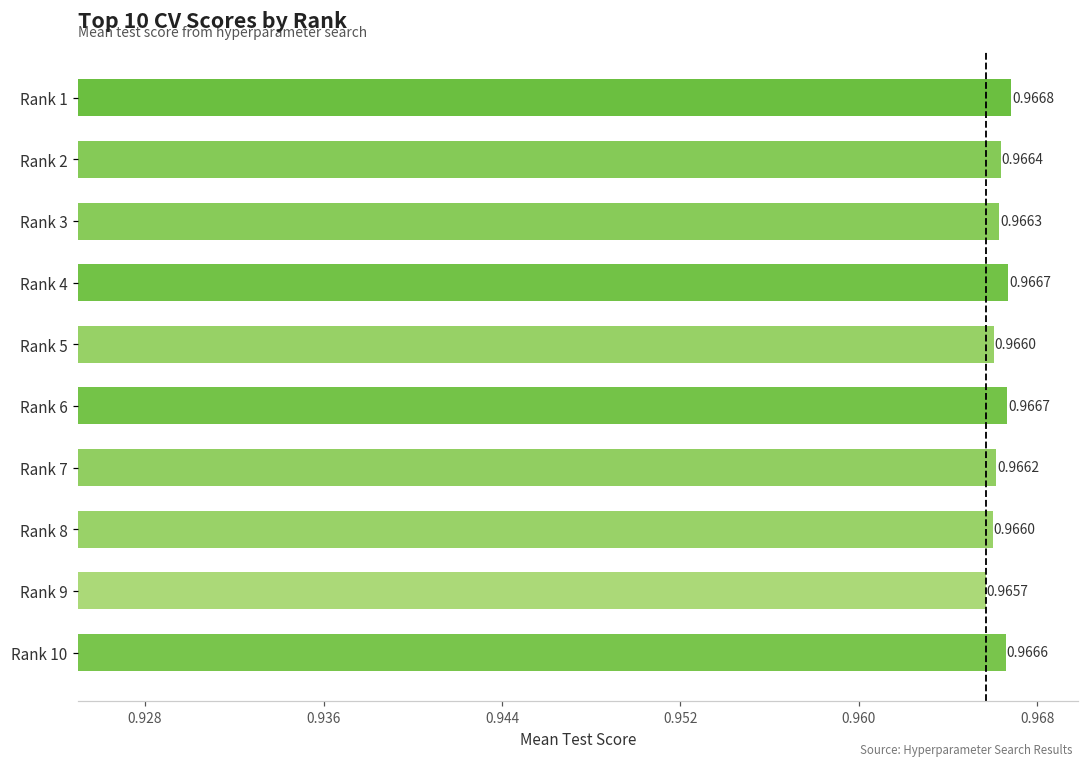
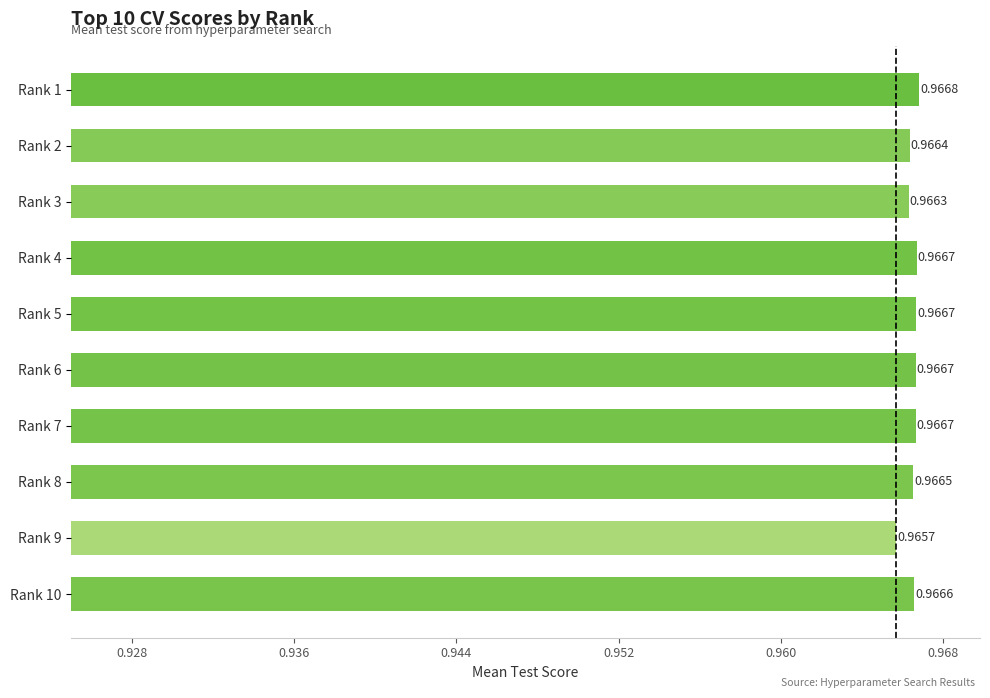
  {
    "Rank 1": 0.9668,
    "Rank 2": 0.9664,
    "Rank 3": 0.9663,
    "Rank 4": 0.9667,
-   "Rank 5": 0.9660,
+   "Rank 5": 0.9667,
    "Rank 6": 0.9667,
-   "Rank 7": 0.9662,
-   "Rank 8": 0.9660,
+   "Rank 7": 0.9667,
+   "Rank 8": 0.9665,
    "Rank 9": 0.9657,
    "Rank 10": 0.9666
  }
